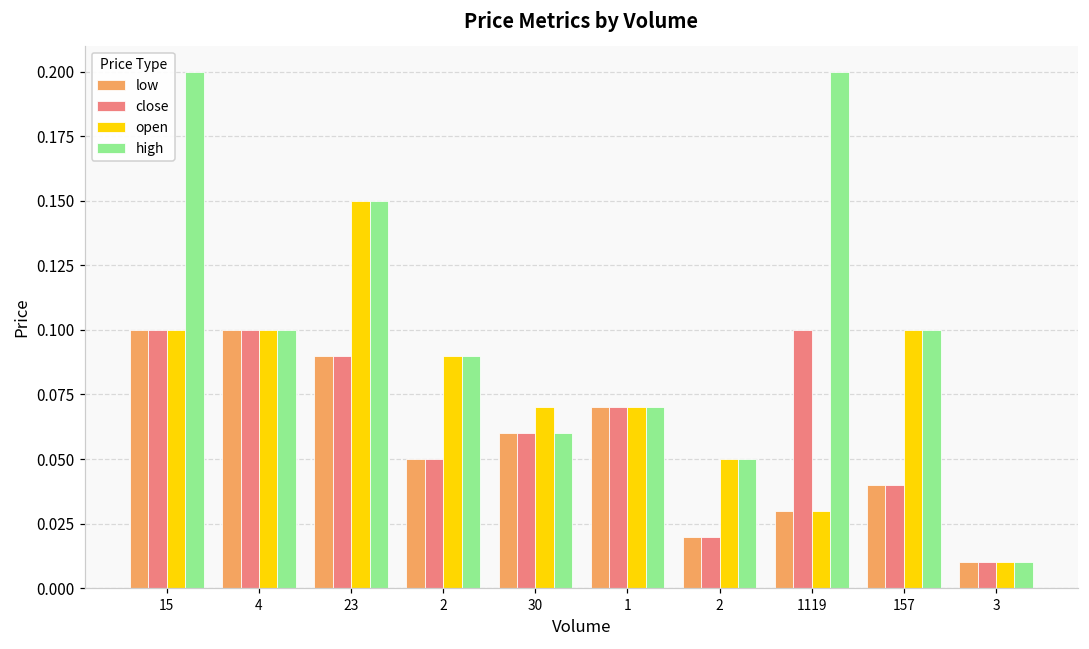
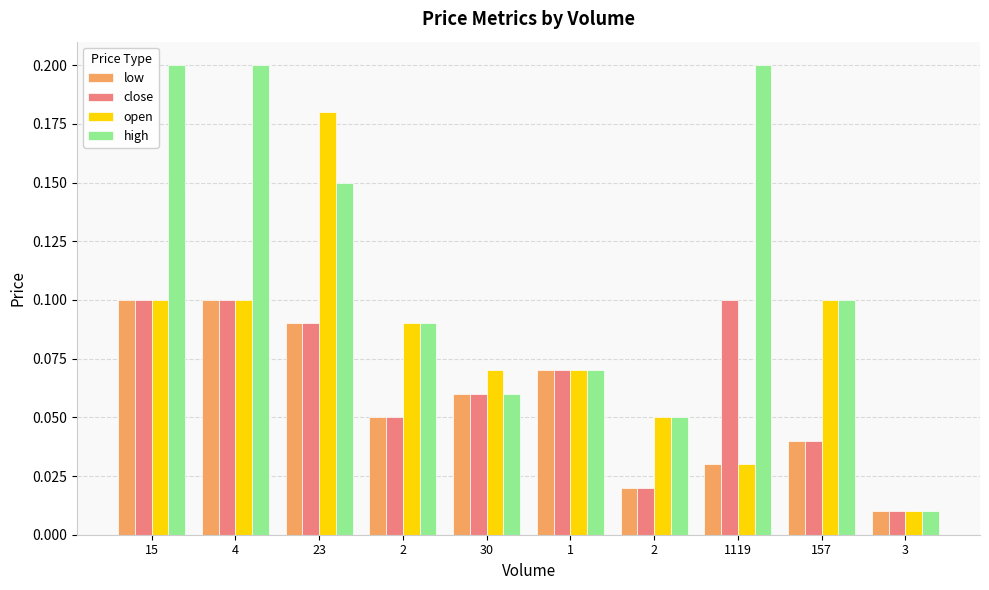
  {
    "open": {
      "15": 0.10,
      "4": 0.10,
-     "23": 0.15,
+     "23": 0.18,
      "30": 0.07,
      "1": 0.07,
      "1119": 0.03,
      "157": 0.10,
      "3": 0.01
    },
    "high": {
      "15": 0.2,
-     "4": 0.1,
+     "4": 0.2,
      "23": 0.150,
      "30": 0.060,
      "1": 0.070,
      "1119": 0.2,
      "157": 0.1,
      "3": 0.010
    }
  }
